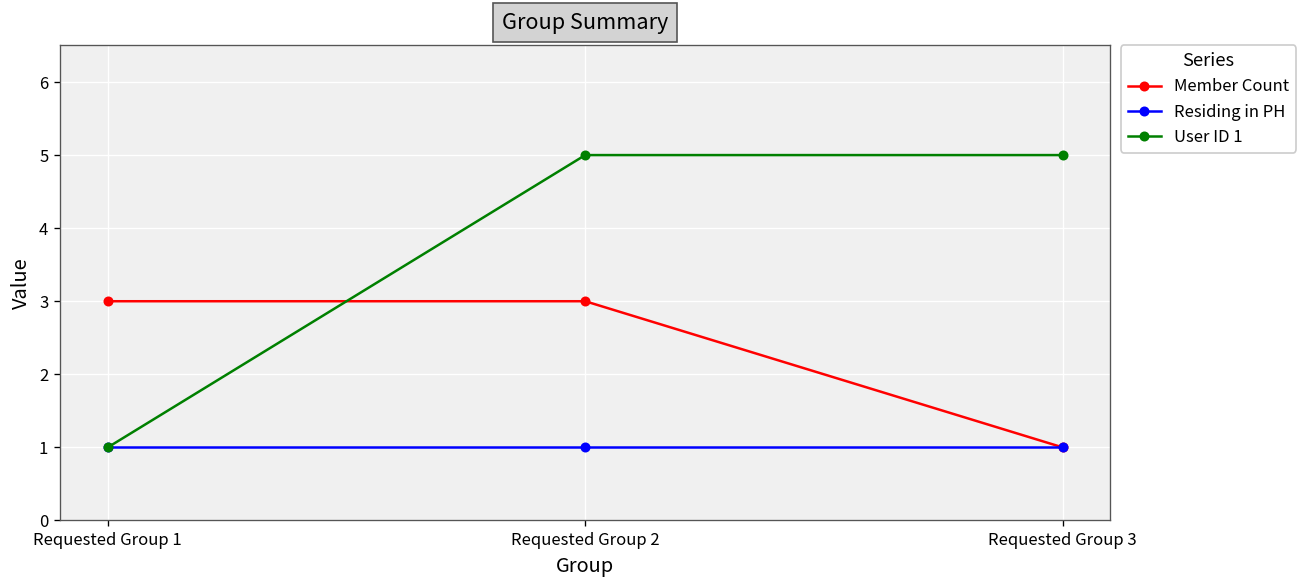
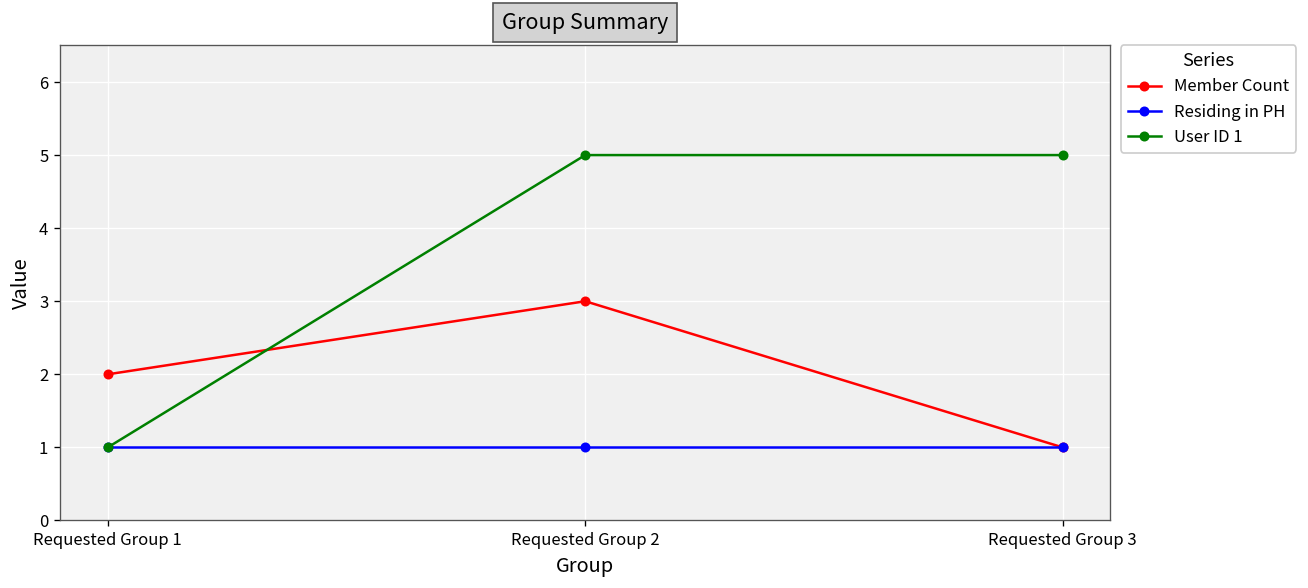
  {
    "Member Count": {
-     "Requested Group 1": 3,
+     "Requested Group 1": 2,
      "Requested Group 2": 3
    },
    "Residing in PH": {
      "Requested Group 2": 1
    },
    "User ID 1": {
      "Requested Group 2": 5,
      "Requested Group 3": 5
    }
  }
